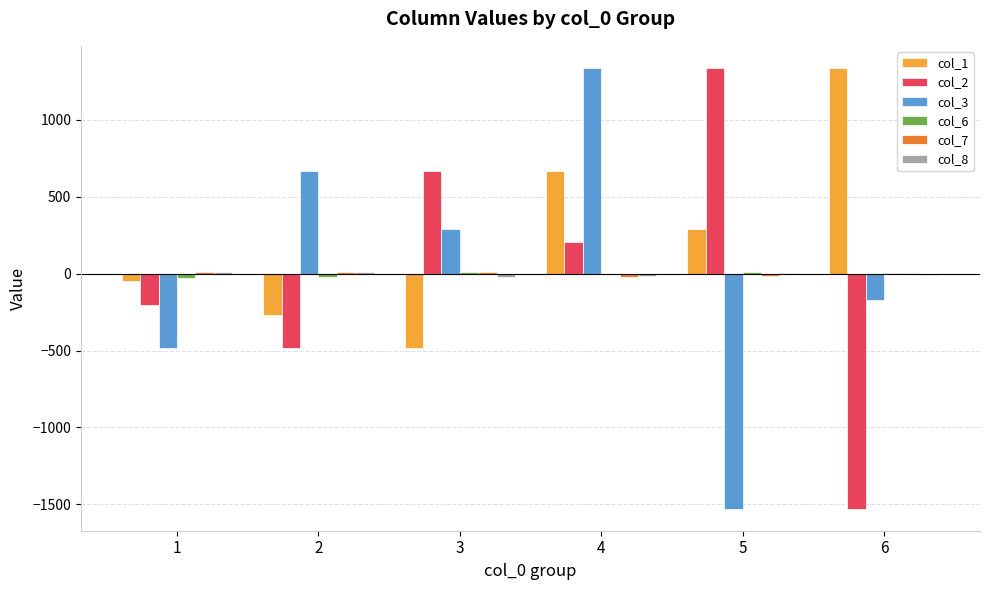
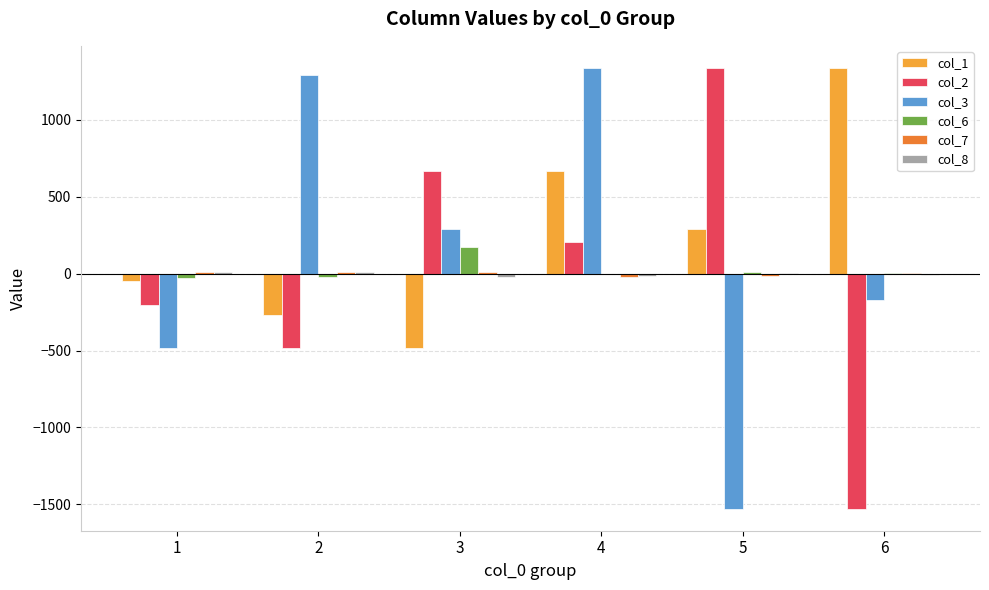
  {
    "col_2": {
      "1": -210,
      "2": -490,
      "3": 670,
      "4": 210,
      "5": 1340,
      "6": -1530
    },
    "col_3": {
      "1": -490,
-     "2": 670,
+     "2": 1290,
      "3": 290,
      "4": 1340,
      "5": -1530,
      "6": -170
    },
    "col_6": {
      "1": -30,
      "2": -20,
-     "3": 10
+     "3": 170
    },
    "col_8": {
      "3": -20
    }
  }
